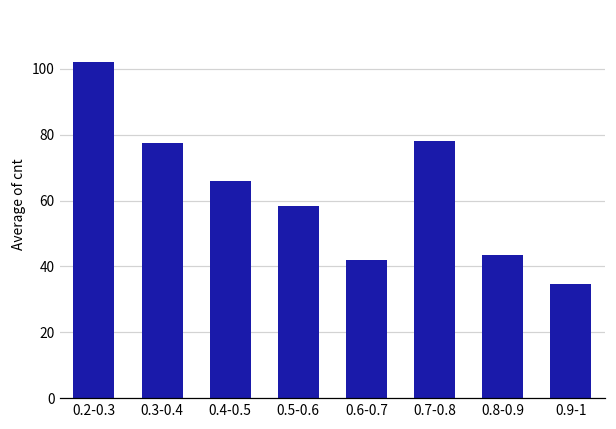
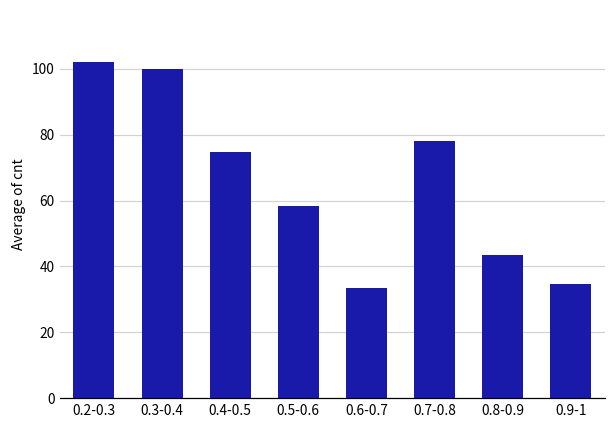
  {
    "0.2-0.3": 102,
-   "0.3-0.4": 78,
-   "0.4-0.5": 66,
+   "0.3-0.4": 100,
+   "0.4-0.5": 75,
    "0.5-0.6": 58,
-   "0.6-0.7": 42,
+   "0.6-0.7": 33,
    "0.7-0.8": 78,
    "0.8-0.9": 44,
    "0.9-1": 35
  }
